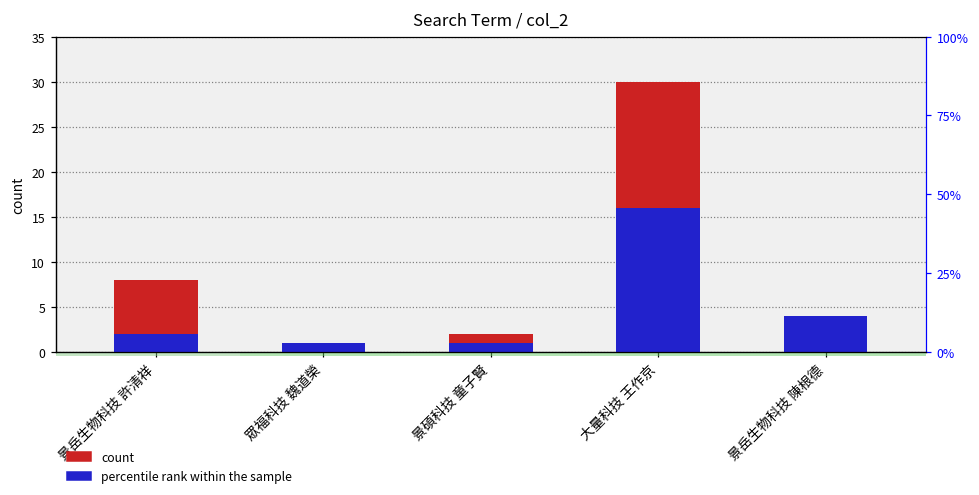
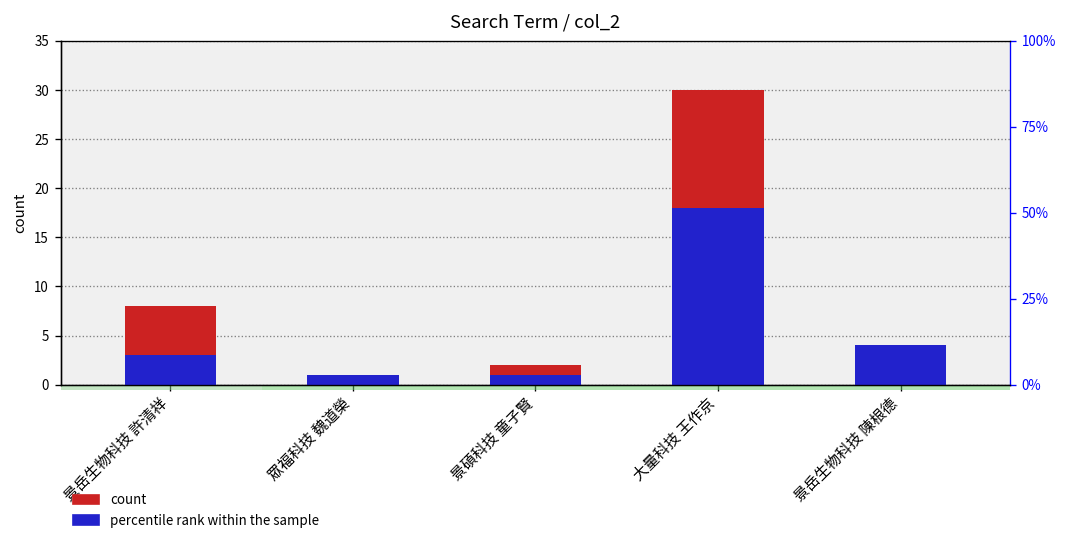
  {
    "count": {
      "景岳生物科技 許清祥": 8,
      "眾福科技 魏道榮": 1,
      "景碩科技 童子賢": 2,
      "大量科技 王作京": 30,
      "景岳生物科技 陳根德": 4
    },
    "percentile rank within the sample": {
-     "景岳生物科技 許清祥": 2,
+     "景岳生物科技 許清祥": 3,
      "眾福科技 魏道榮": 1,
-     "大量科技 王作京": 16,
+     "大量科技 王作京": 18,
      "景岳生物科技 陳根德": 4
    }
  }
